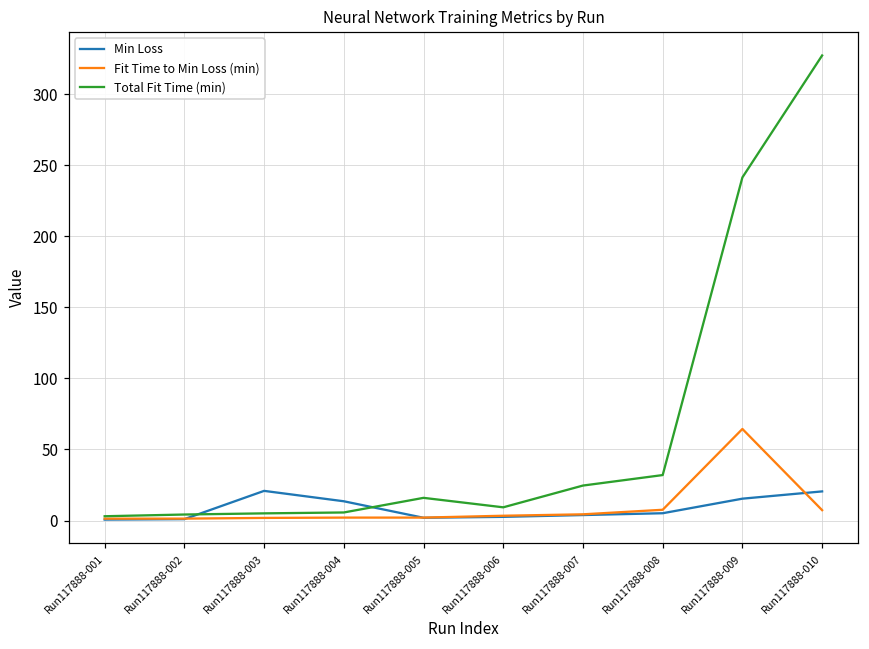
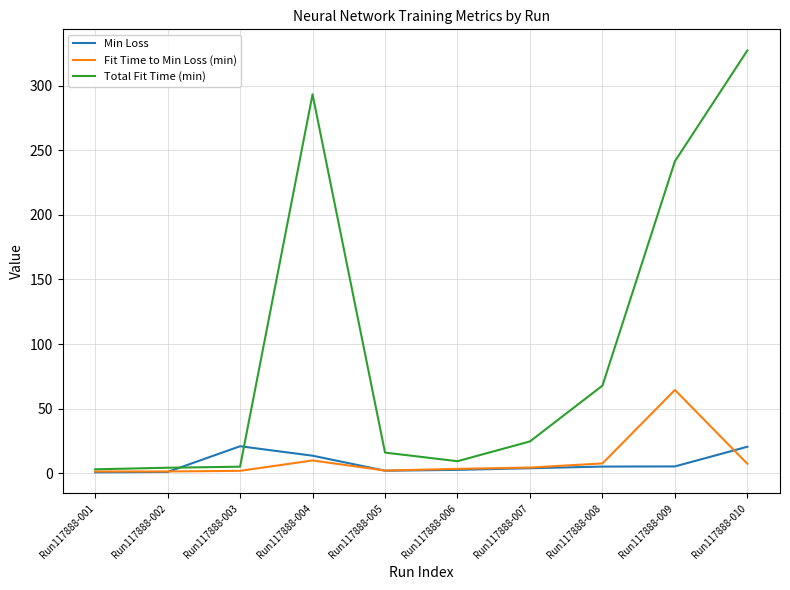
  {
    "Min Loss": {
      "Run117888-003": 21,
      "Run117888-004": 14,
      "Run117888-008": 5,
-     "Run117888-009": 15,
+     "Run117888-009": 5,
      "Run117888-010": 20
    },
    "Fit Time to Min Loss (min)": {
      "Run117888-003": 2,
-     "Run117888-004": 2,
+     "Run117888-004": 10,
      "Run117888-008": 8,
      "Run117888-009": 64,
      "Run117888-010": 7
    },
    "Total Fit Time (min)": {
      "Run117888-002": 4,
      "Run117888-003": 5,
-     "Run117888-004": 6,
+     "Run117888-004": 293,
      "Run117888-005": 16,
      "Run117888-006": 9,
      "Run117888-007": 25,
-     "Run117888-008": 32,
+     "Run117888-008": 68,
      "Run117888-009": 241,
      "Run117888-010": 327
    }
  }
